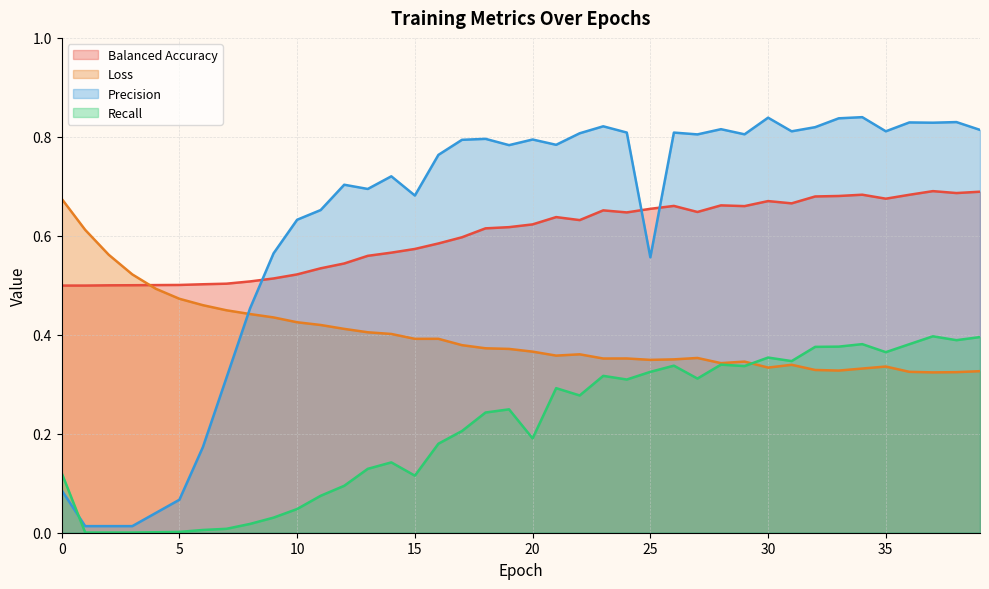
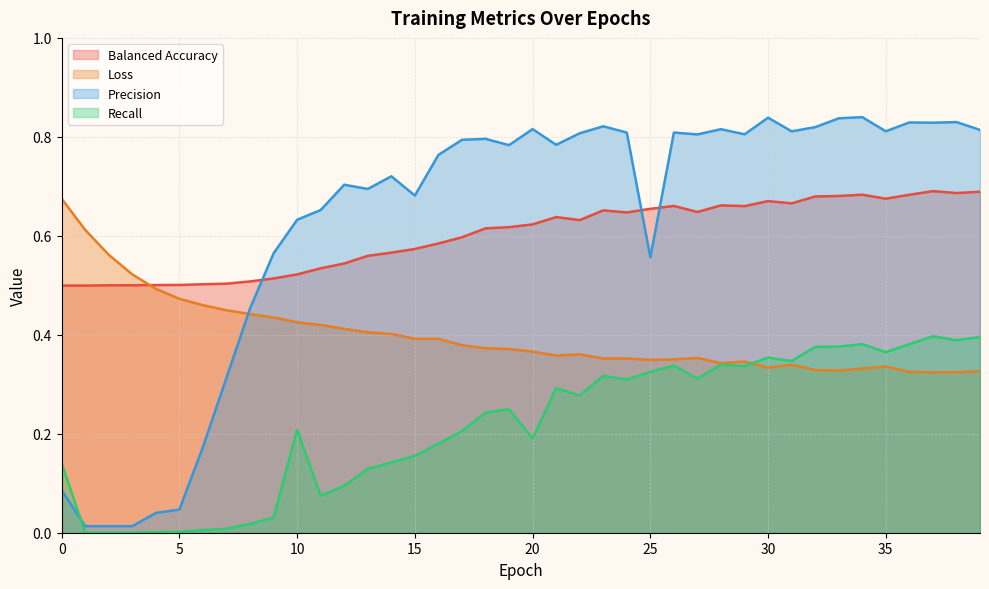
  {
    "Precision": {
      "0": 0.09,
-     "5": 0.07,
+     "5": 0.05,
      "10": 0.63,
      "15": 0.68,
-     "20": 0.79,
+     "20": 0.82,
      "25": 0.56,
      "30": 0.84,
      "35": 0.81
    },
    "Recall": {
-     "0": 0.12,
+     "0": 0.14,
      "5": 0.00,
-     "10": 0.05,
-     "15": 0.12,
+     "10": 0.21,
+     "15": 0.16,
      "20": 0.19,
      "25": 0.33,
      "30": 0.35,
      "35": 0.36
    }
  }
